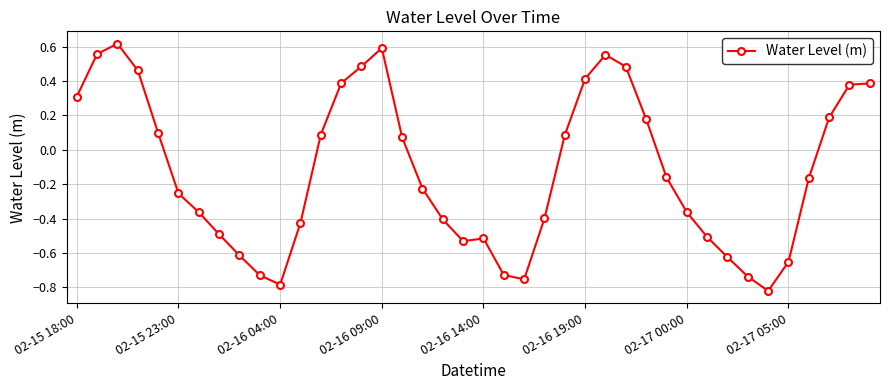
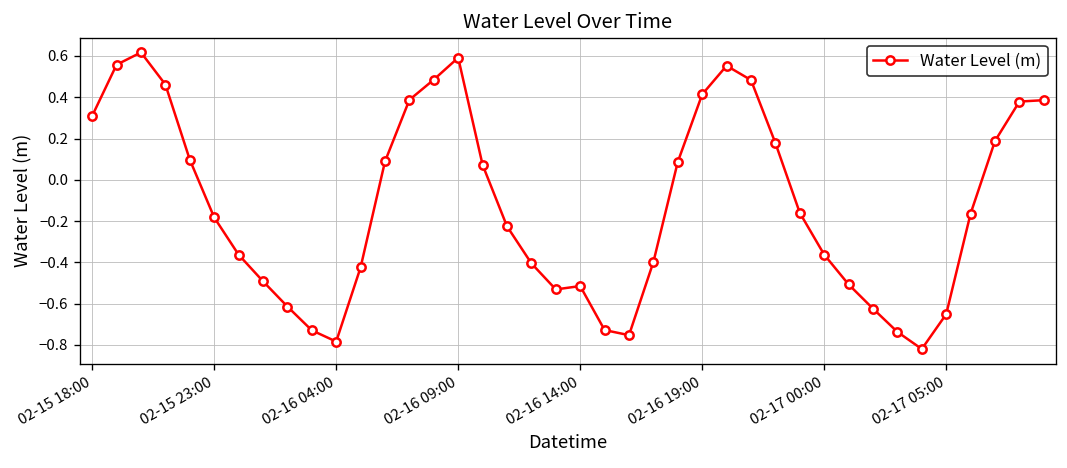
  {
    "02-15 18:00": 0.31,
-   "02-15 23:00": -0.25,
+   "02-15 23:00": -0.18,
    "02-16 04:00": -0.78,
    "02-16 09:00": 0.59,
    "02-16 14:00": -0.51,
    "02-16 19:00": 0.41,
    "02-17 00:00": -0.36,
    "02-17 05:00": -0.65
  }
